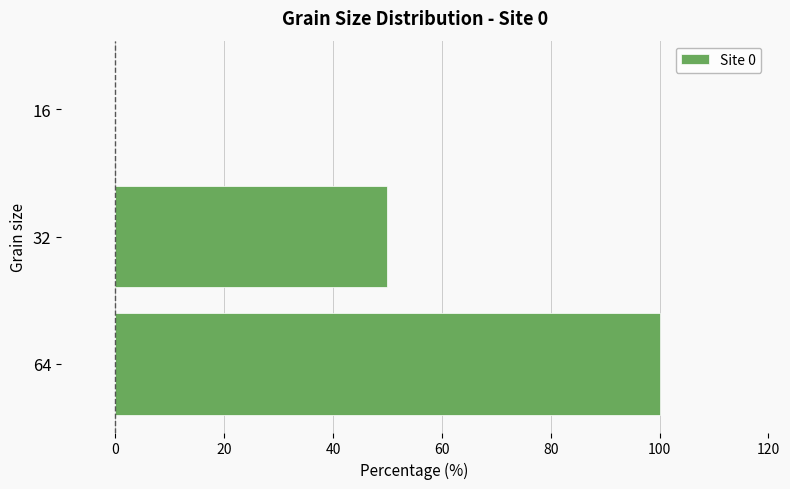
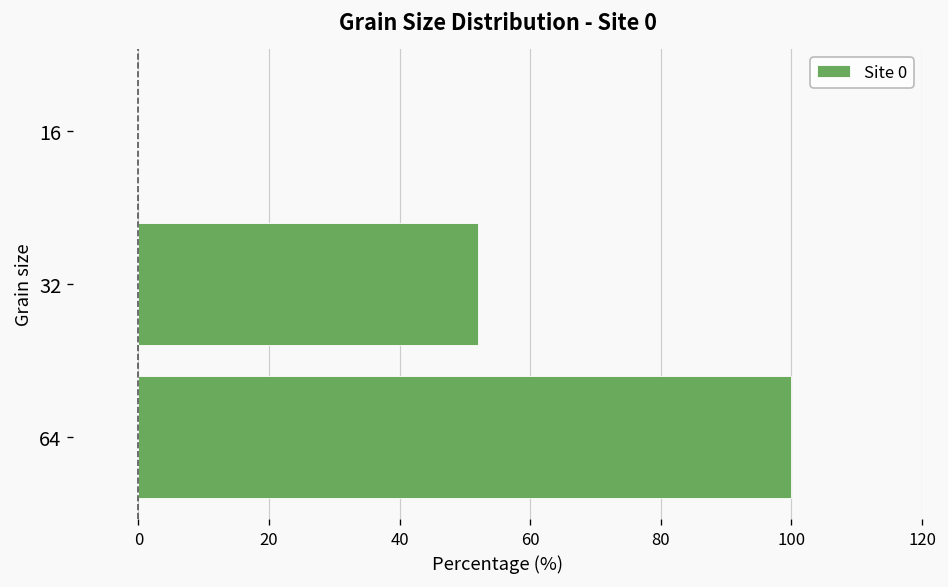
  {
    "16": 0,
-   "32": 50,
+   "32": 52,
    "64": 100
  }
